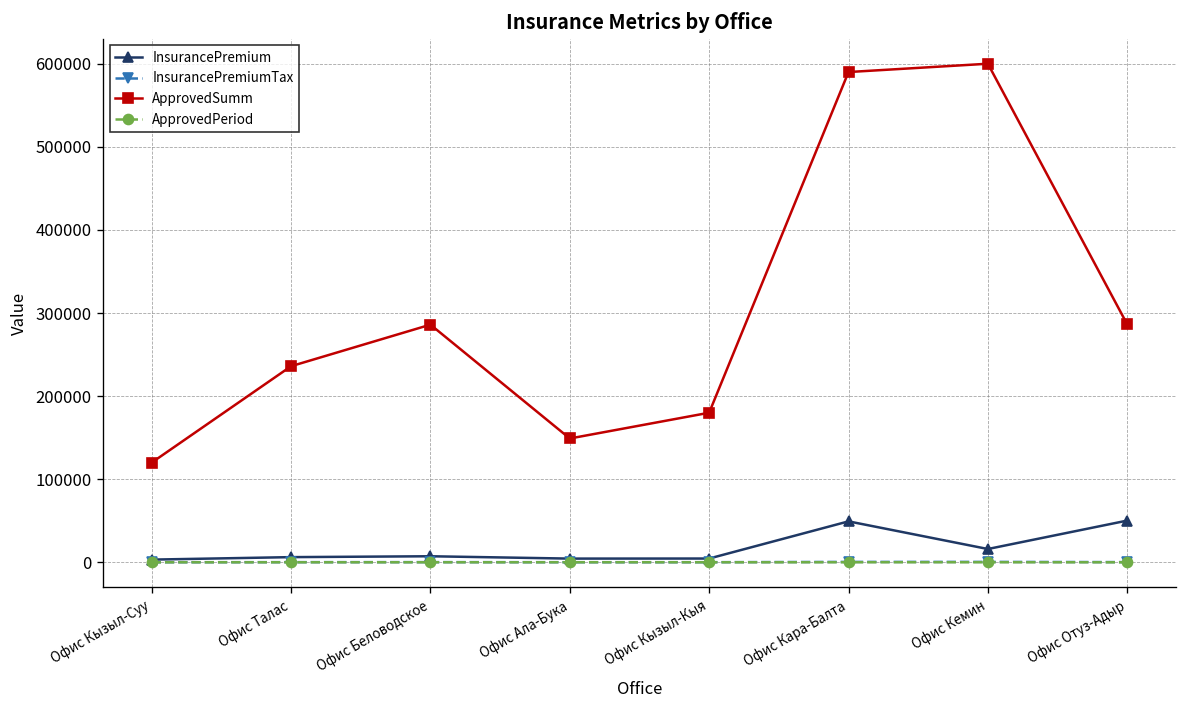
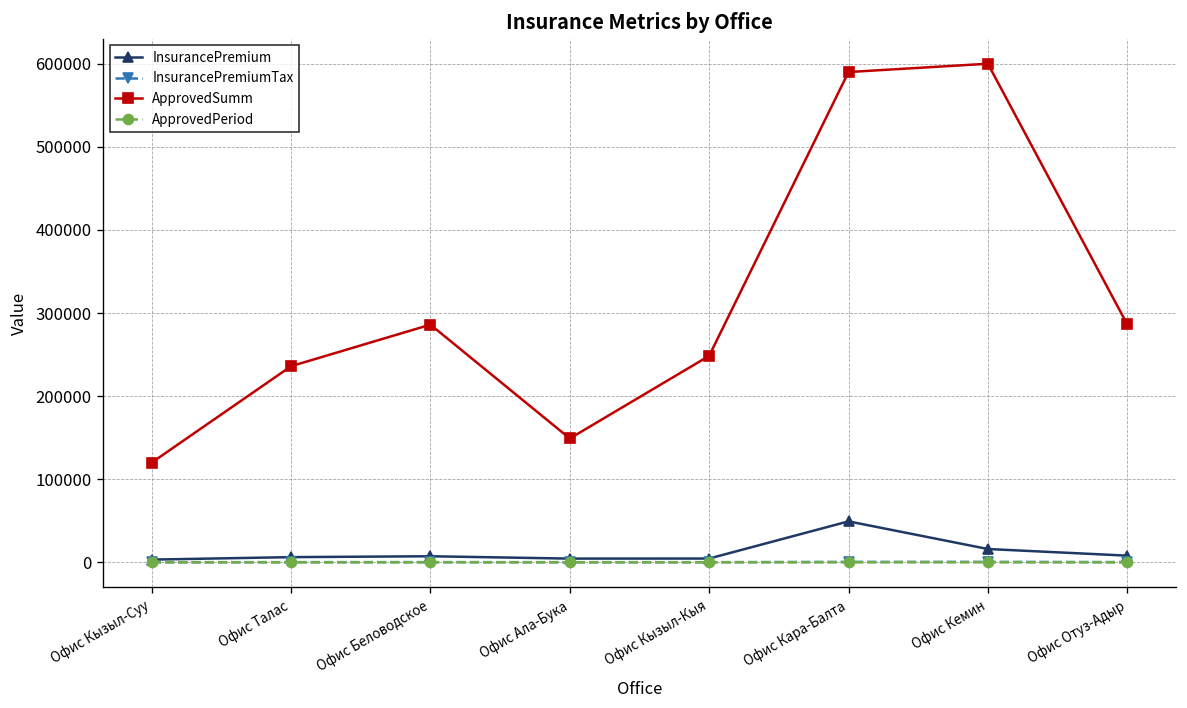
  {
    "InsurancePremium": {
      "Офис Талас": 10000,
      "Офис Беловодское": 10000,
      "Офис Ала-Бука": 0,
      "Офис Кызыл-Кыя": 0,
      "Офис Кара-Балта": 50000,
      "Офис Кемин": 20000,
-     "Офис Отуз-Адыр": 50000
+     "Офис Отуз-Адыр": 10000
    },
    "ApprovedSumm": {
      "Офис Кызыл-Суу": 120000,
      "Офис Талас": 240000,
      "Офис Беловодское": 290000,
      "Офис Ала-Бука": 150000,
-     "Офис Кызыл-Кыя": 180000,
+     "Офис Кызыл-Кыя": 250000,
      "Офис Кара-Балта": 590000,
      "Офис Кемин": 600000,
      "Офис Отуз-Адыр": 290000
    }
  }
